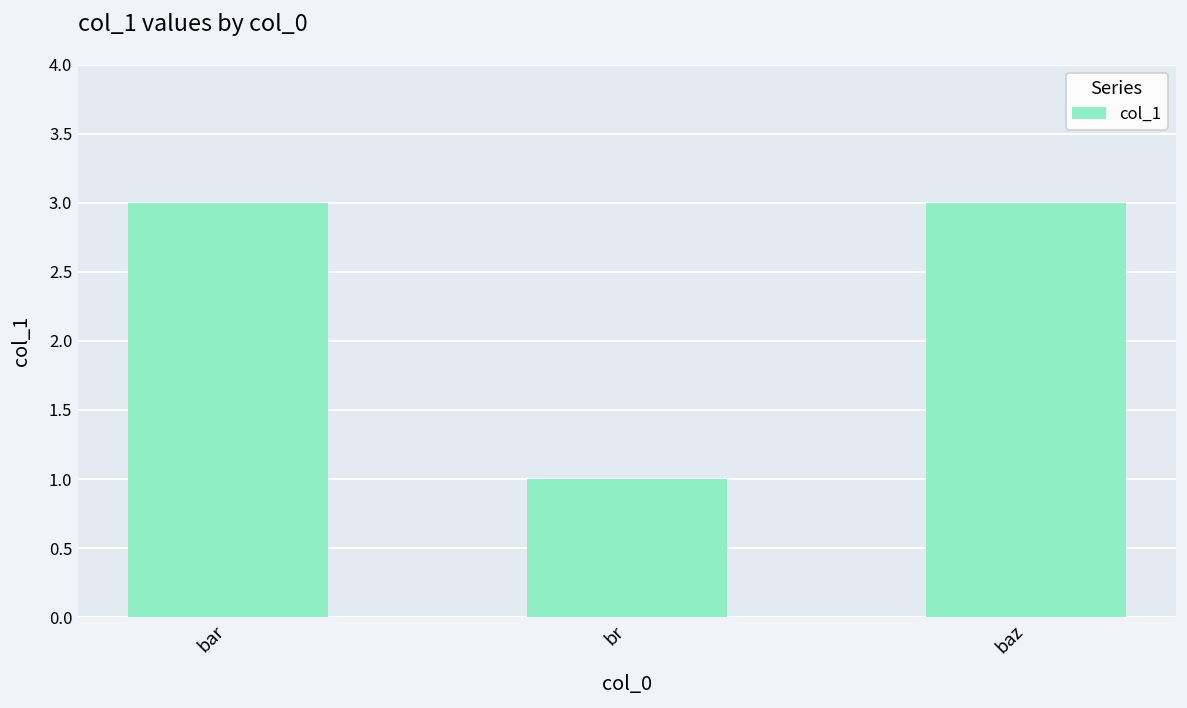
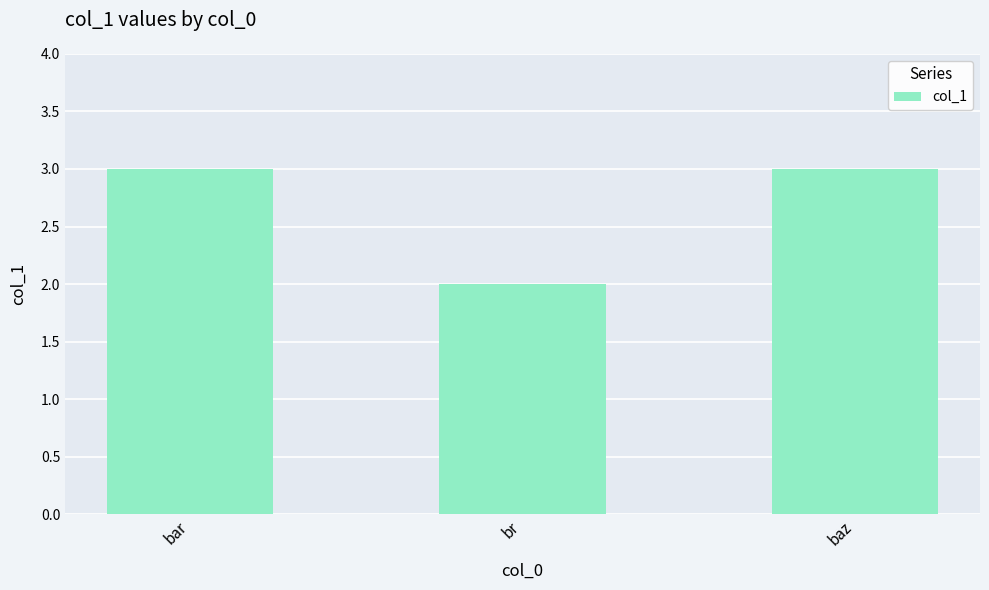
  {
    "bar": 3,
-   "br": 1,
+   "br": 2,
    "baz": 3
  }
